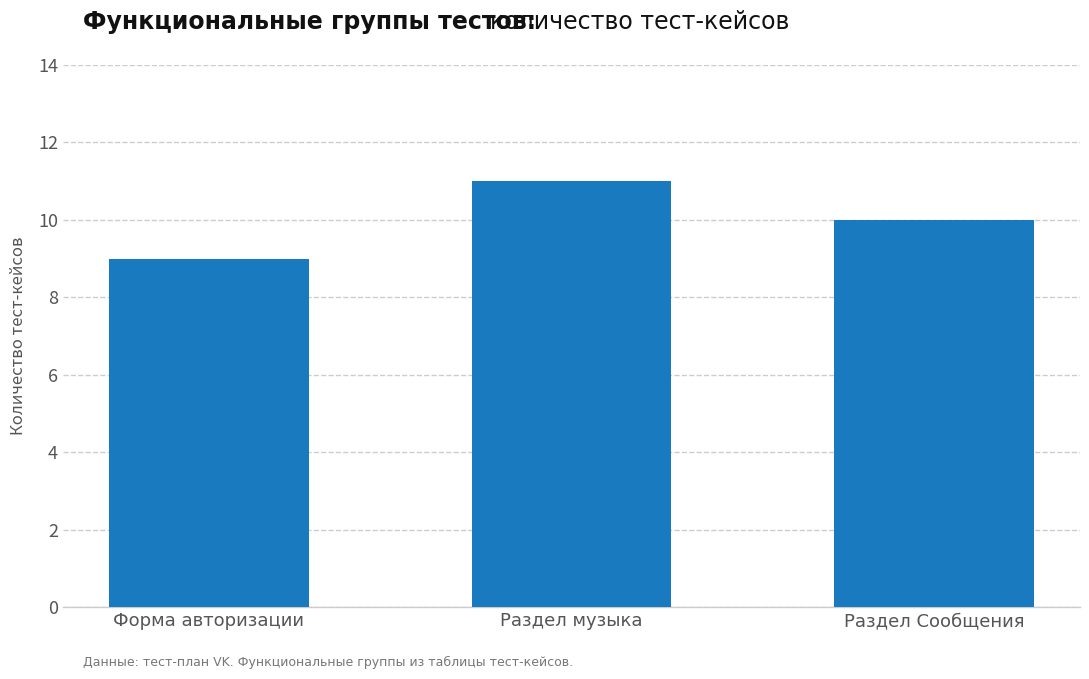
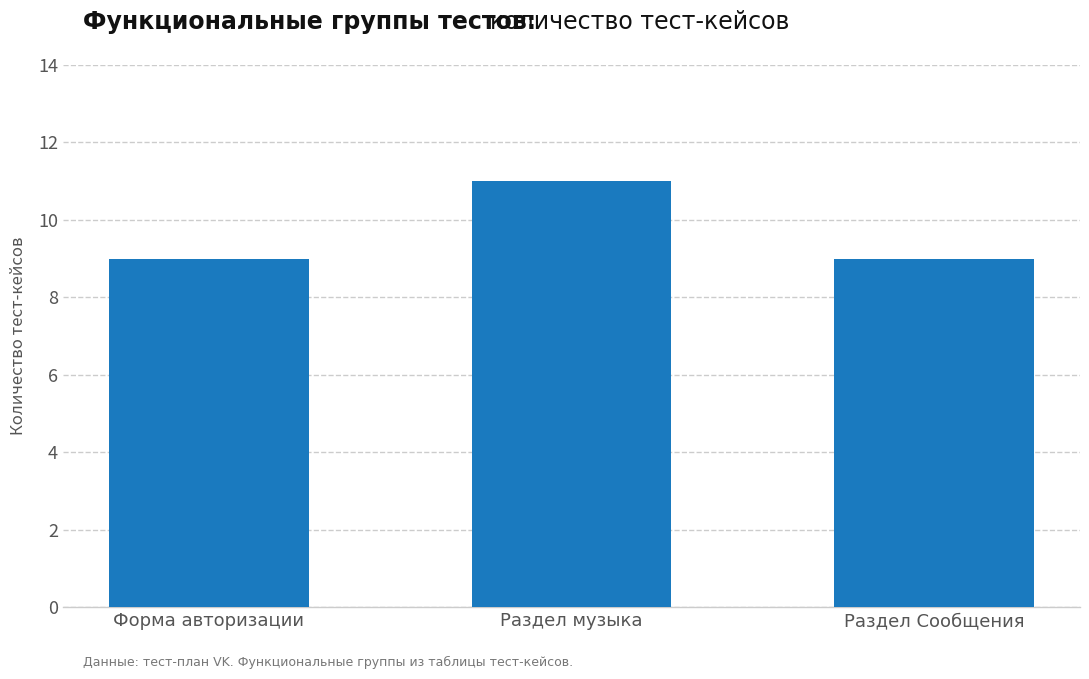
  {
    "Форма авторизации": 9,
    "Раздел музыка": 11,
-   "Раздел Сообщения": 10
+   "Раздел Сообщения": 9
  }
